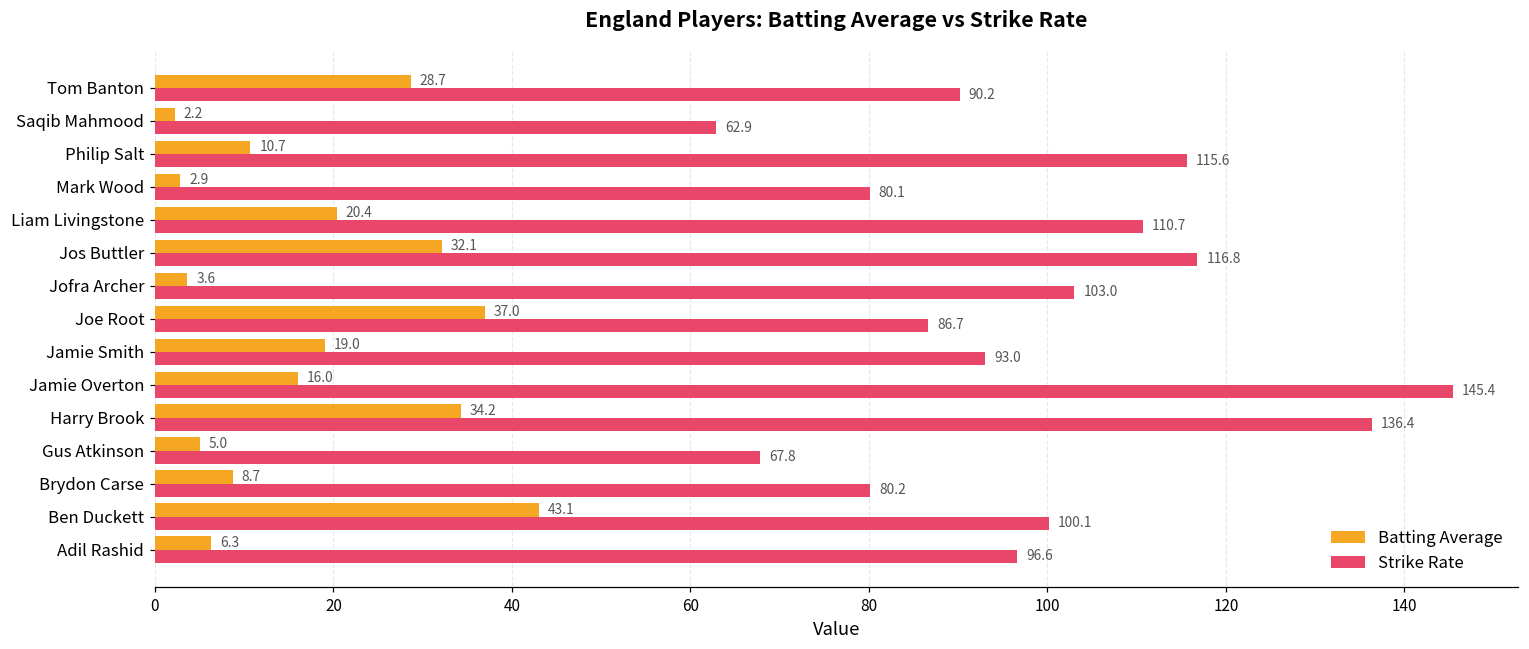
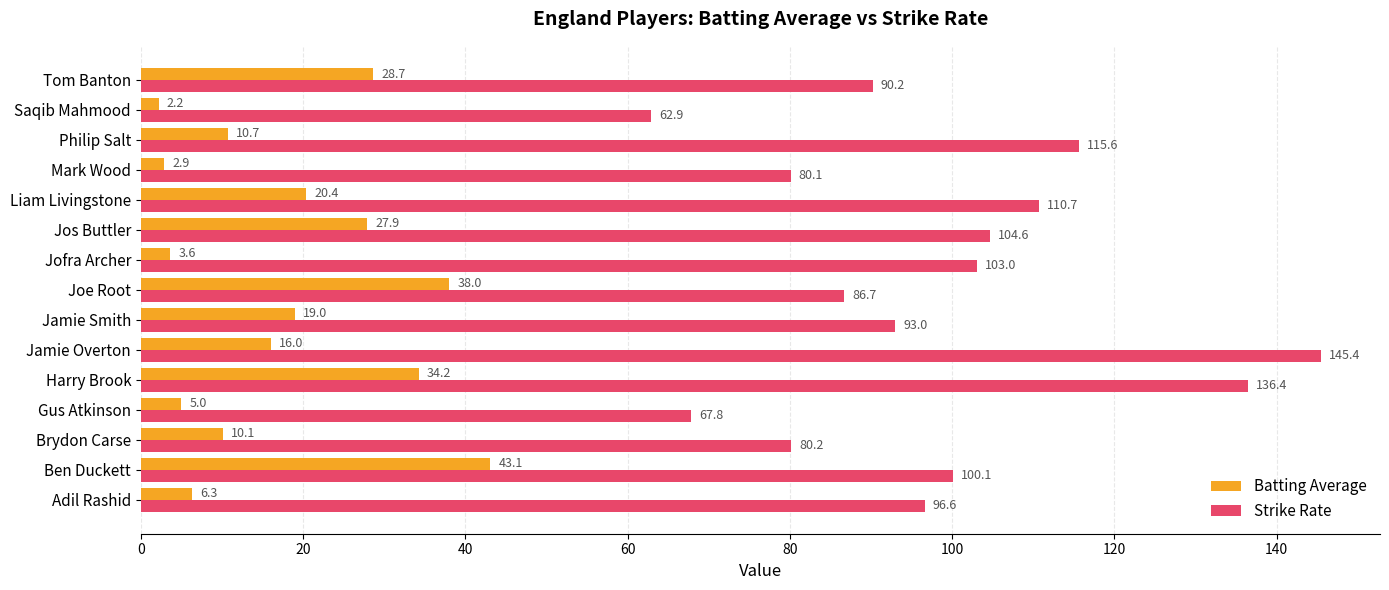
  {
    "Batting Average": {
      "Tom Banton": 28.7,
      "Saqib Mahmood": 2.2,
      "Philip Salt": 10.7,
      "Mark Wood": 2.9,
      "Liam Livingstone": 20.4,
-     "Jos Buttler": 32.1,
+     "Jos Buttler": 27.9,
      "Jofra Archer": 3.6,
-     "Joe Root": 37.0,
+     "Joe Root": 38.0,
      "Jamie Smith": 19.0,
      "Jamie Overton": 16.0,
      "Harry Brook": 34.2,
      "Gus Atkinson": 5.0,
-     "Brydon Carse": 8.7,
+     "Brydon Carse": 10.1,
      "Ben Duckett": 43.1,
      "Adil Rashid": 6.3
    },
    "Strike Rate": {
      "Tom Banton": 90.2,
      "Saqib Mahmood": 62.9,
      "Philip Salt": 115.6,
      "Mark Wood": 80.1,
      "Liam Livingstone": 110.7,
-     "Jos Buttler": 116.8,
+     "Jos Buttler": 104.6,
      "Jofra Archer": 103.0,
      "Joe Root": 86.7,
      "Jamie Smith": 93.0,
      "Jamie Overton": 145.4,
      "Harry Brook": 136.4,
      "Gus Atkinson": 67.8,
      "Brydon Carse": 80.2,
      "Ben Duckett": 100.1,
      "Adil Rashid": 96.6
    }
  }
